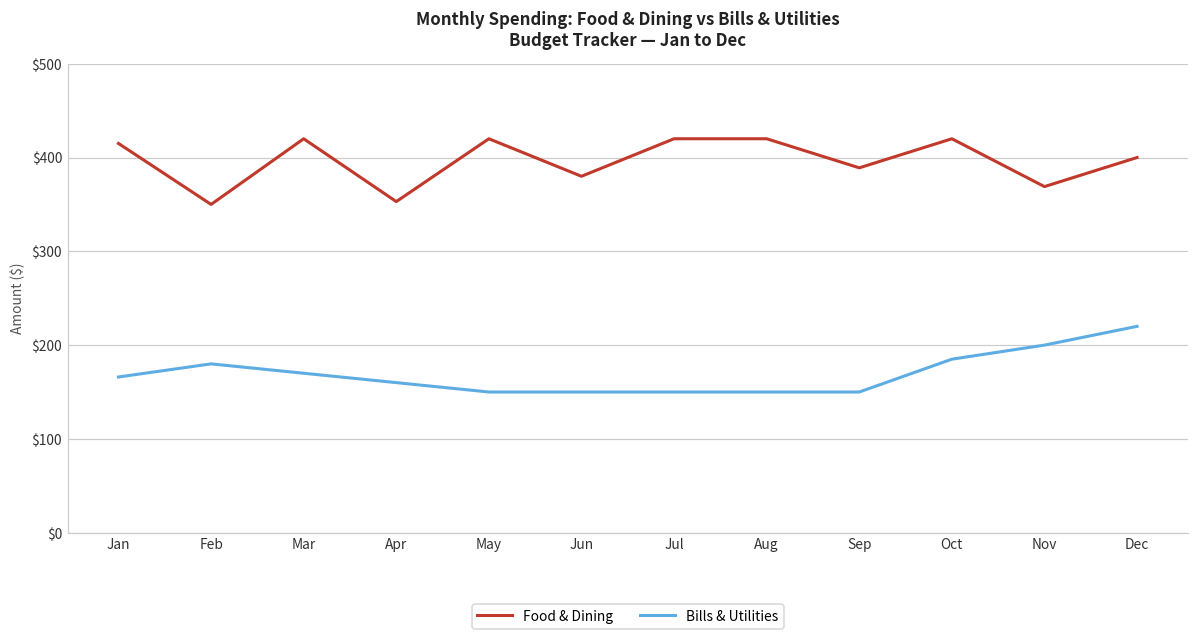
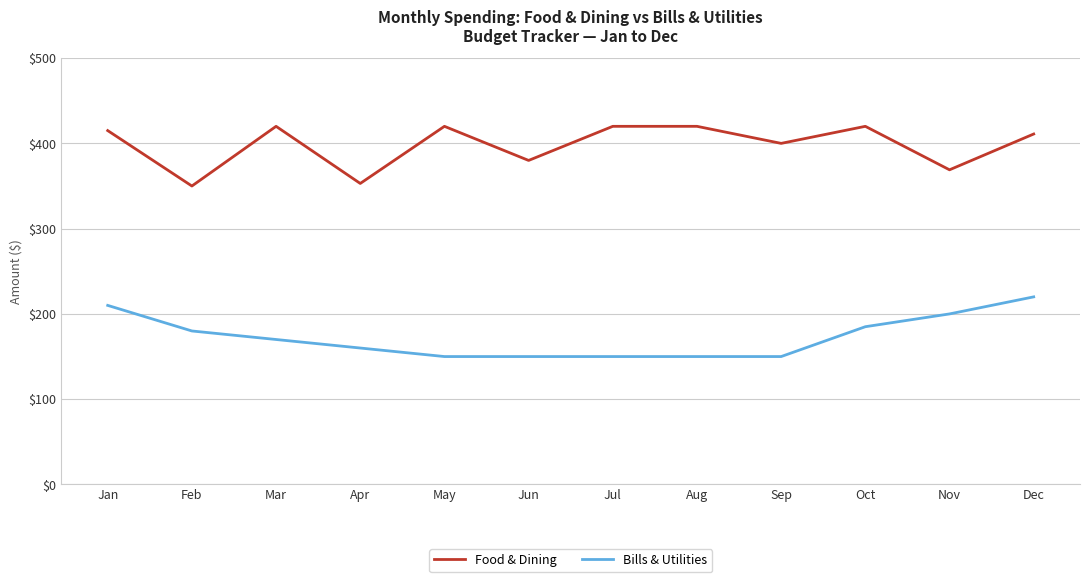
  {
    "Food & Dining": {
      "Jan": "$420",
      "Feb": "$350",
      "Mar": "$420",
      "Apr": "$350",
      "May": "$420",
      "Jun": "$380",
      "Jul": "$420",
      "Aug": "$420",
-     "Sep": "$390",
+     "Sep": "$400",
      "Oct": "$420",
      "Nov": "$370",
-     "Dec": "$400"
+     "Dec": "$410"
    },
    "Bills & Utilities": {
-     "Jan": "$170",
+     "Jan": "$210",
      "Feb": "$180",
      "Mar": "$170",
      "Apr": "$160",
      "May": "$150",
      "Jun": "$150",
      "Jul": "$150",
      "Aug": "$150",
      "Sep": "$150",
      "Oct": "$190",
      "Nov": "$200",
      "Dec": "$220"
    }
  }
